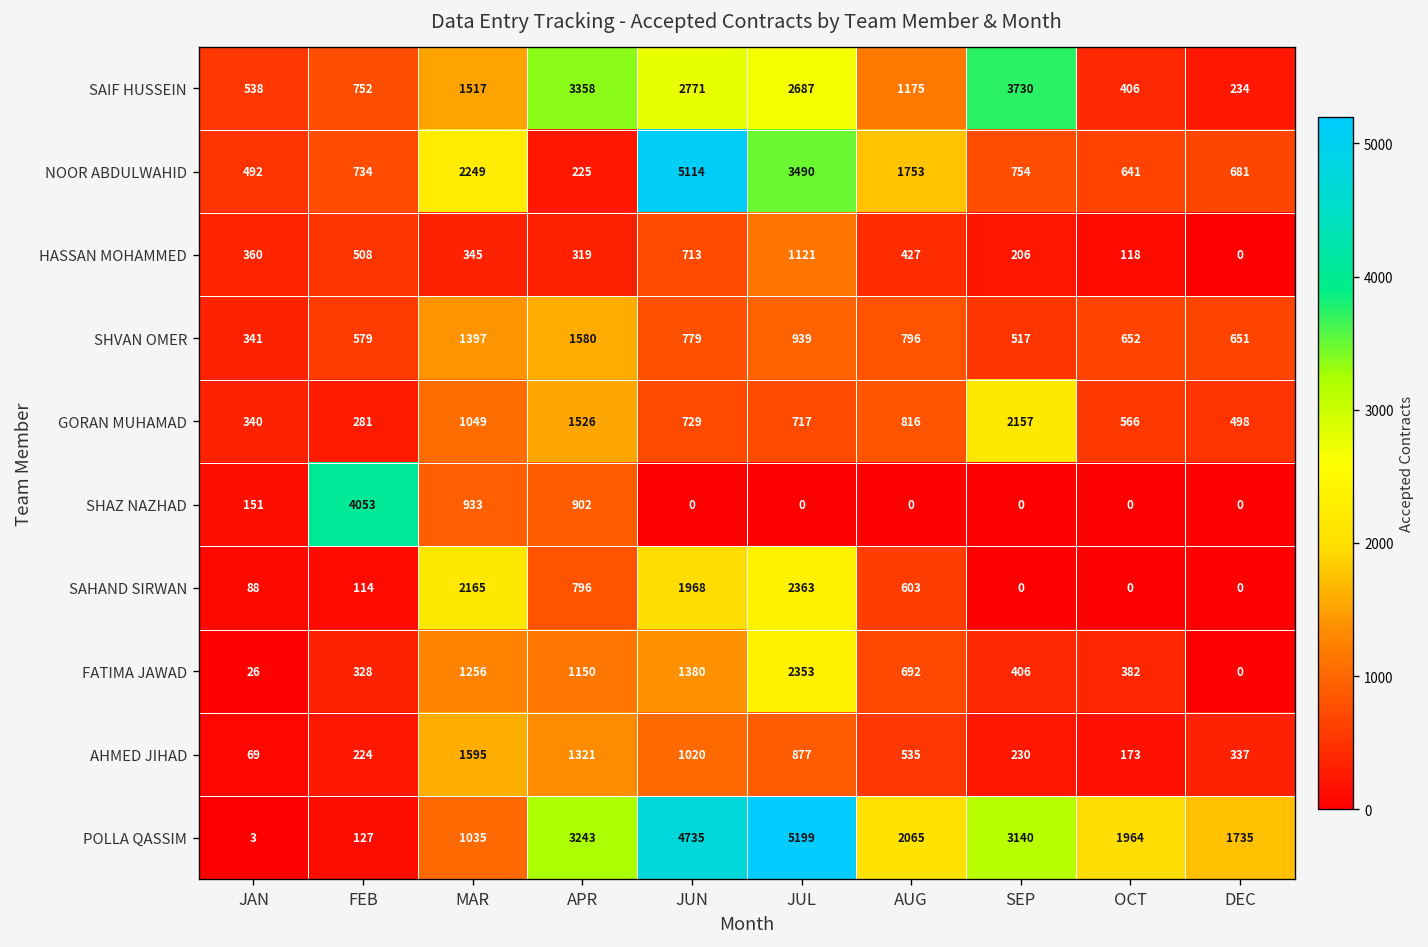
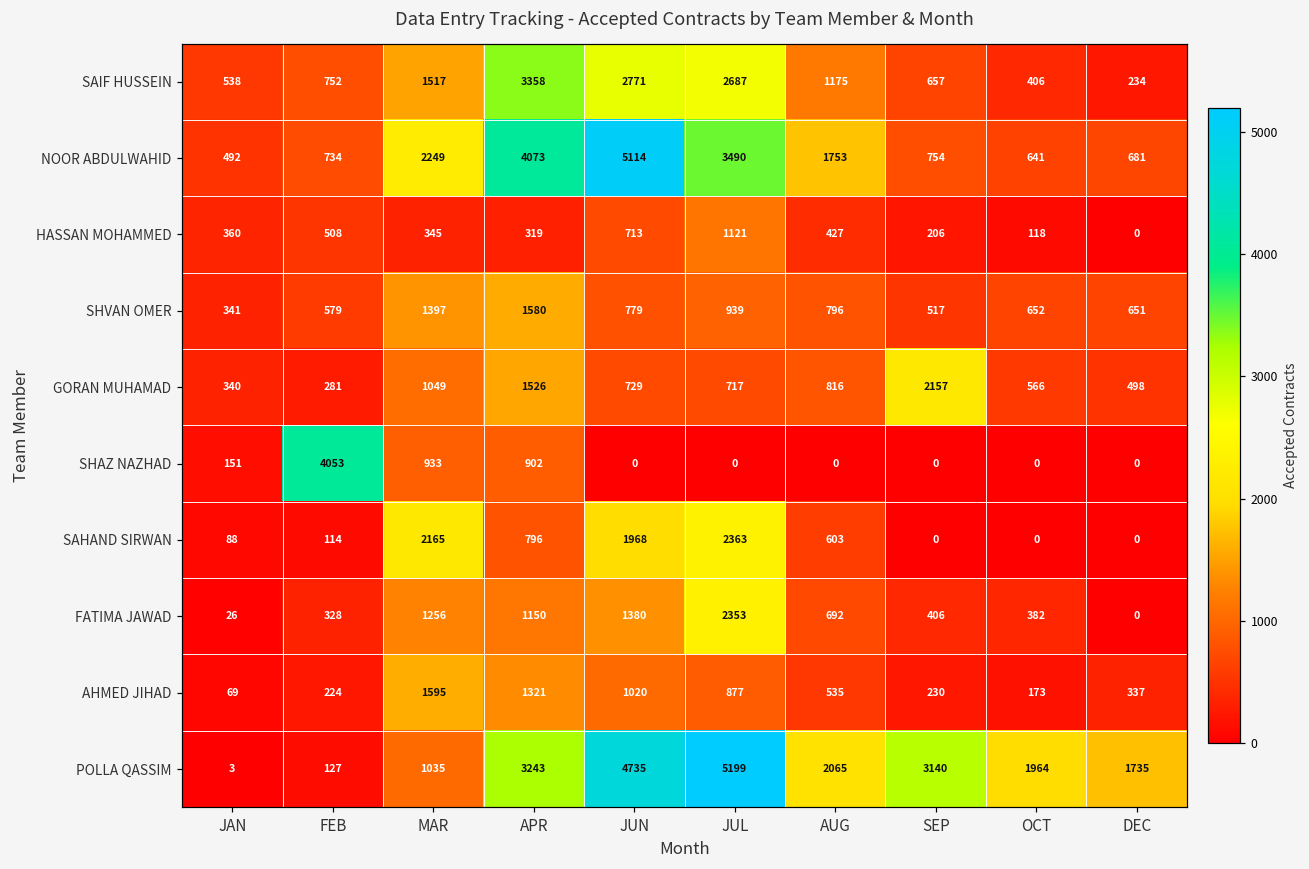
  {
    "SAIF HUSSEIN": {
      "JAN": 538,
      "FEB": 752,
      "MAR": 1517,
      "APR": 3358,
      "JUN": 2771,
      "JUL": 2687,
      "AUG": 1175,
-     "SEP": 3730,
+     "SEP": 657,
      "OCT": 406,
      "DEC": 234
    },
    "NOOR ABDULWAHID": {
      "JAN": 492,
      "FEB": 734,
      "MAR": 2249,
-     "APR": 225,
+     "APR": 4073,
      "JUN": 5114,
      "JUL": 3490,
      "AUG": 1753,
      "SEP": 754,
      "OCT": 641,
      "DEC": 681
    },
    "HASSAN MOHAMMED": {
      "JAN": 360,
      "FEB": 508,
      "MAR": 345,
      "APR": 319,
      "JUN": 713,
      "JUL": 1121,
      "AUG": 427,
      "SEP": 206,
      "OCT": 118,
      "DEC": 0
    },
    "SHVAN OMER": {
      "JAN": 341,
      "FEB": 579,
      "MAR": 1397,
      "APR": 1580,
      "JUN": 779,
      "JUL": 939,
      "AUG": 796,
      "SEP": 517,
      "OCT": 652,
      "DEC": 651
    },
    "GORAN MUHAMAD": {
      "JAN": 340,
      "FEB": 281,
      "MAR": 1049,
      "APR": 1526,
      "JUN": 729,
      "JUL": 717,
      "AUG": 816,
      "SEP": 2157,
      "OCT": 566,
      "DEC": 498
    },
    "SHAZ NAZHAD": {
      "JAN": 151,
      "FEB": 4053,
      "MAR": 933,
      "APR": 902,
      "JUN": 0,
      "JUL": 0,
      "AUG": 0,
      "SEP": 0,
      "OCT": 0,
      "DEC": 0
    },
    "SAHAND SIRWAN": {
      "JAN": 88,
      "FEB": 114,
      "MAR": 2165,
      "APR": 796,
      "JUN": 1968,
      "JUL": 2363,
      "AUG": 603,
      "SEP": 0,
      "OCT": 0,
      "DEC": 0
    },
    "FATIMA JAWAD": {
      "JAN": 26,
      "FEB": 328,
      "MAR": 1256,
      "APR": 1150,
      "JUN": 1380,
      "JUL": 2353,
      "AUG": 692,
      "SEP": 406,
      "OCT": 382,
      "DEC": 0
    },
    "AHMED JIHAD": {
      "JAN": 69,
      "FEB": 224,
      "MAR": 1595,
      "APR": 1321,
      "JUN": 1020,
      "JUL": 877,
      "AUG": 535,
      "SEP": 230,
      "OCT": 173,
      "DEC": 337
    },
    "POLLA QASSIM": {
      "JAN": 3,
      "FEB": 127,
      "MAR": 1035,
      "APR": 3243,
      "JUN": 4735,
      "JUL": 5199,
      "AUG": 2065,
      "SEP": 3140,
      "OCT": 1964,
      "DEC": 1735
    }
  }
